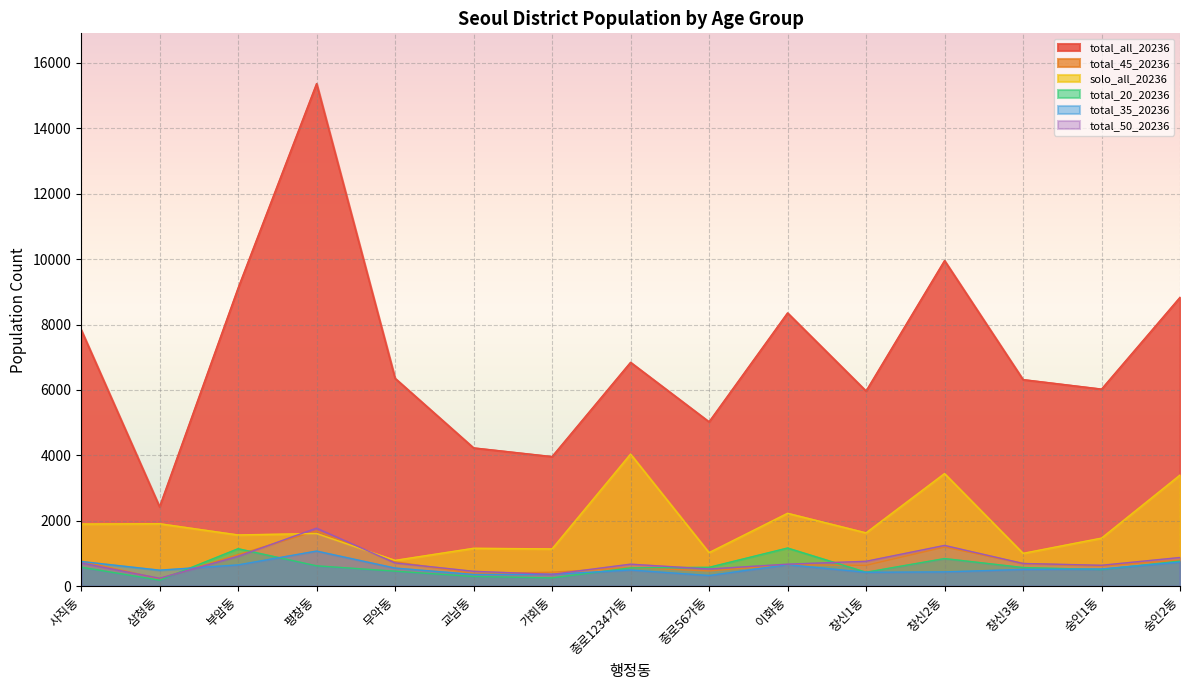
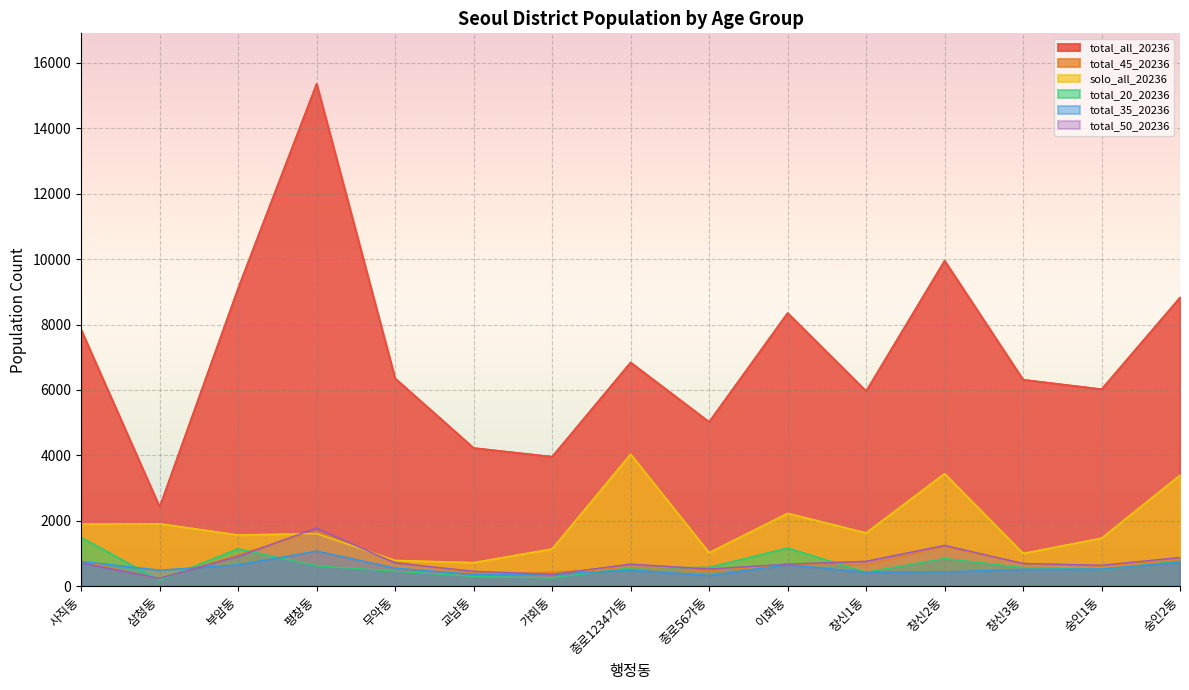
  {
    "solo_all_20236": {
      "사직동": 1900,
      "삼청동": 1900,
      "부암동": 1600,
      "평창동": 1600,
-     "교남동": 1200,
+     "교남동": 700,
      "가회동": 1100,
      "종로1234가동": 4000,
      "종로56가동": 1000,
      "이화동": 2200,
      "창신1동": 1600,
      "창신2동": 3400,
      "창신3동": 1000,
      "숭인1동": 1500,
      "숭인2동": 3400
    },
    "total_20_20236": {
-     "사직동": 600,
+     "사직동": 1500,
      "부암동": 1100,
      "평창동": 600,
      "무악동": 500,
      "가회동": 300,
      "이화동": 1200,
      "창신2동": 800
    },
    "total_35_20236": {
      "삼청동": 500,
      "부암동": 700,
      "평창동": 1100,
      "무악동": 600,
      "종로56가동": 300,
      "창신2동": 400
    },
    "total_50_20236": {
      "평창동": 1800,
      "종로1234가동": 700,
      "창신1동": 800,
      "숭인2동": 900
    }
  }
